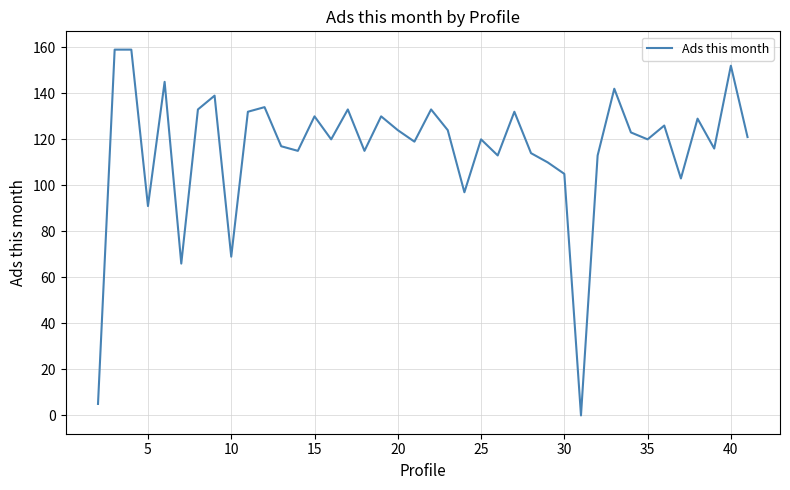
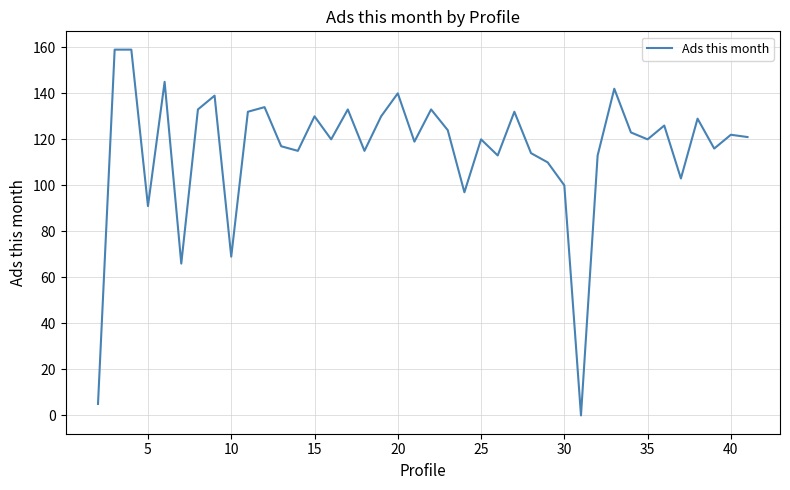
  {
    "5": 91,
    "10": 69,
    "15": 130,
-   "20": 124,
+   "20": 140,
    "25": 120,
-   "30": 105,
+   "30": 100,
    "35": 120,
-   "40": 152
+   "40": 122
  }
